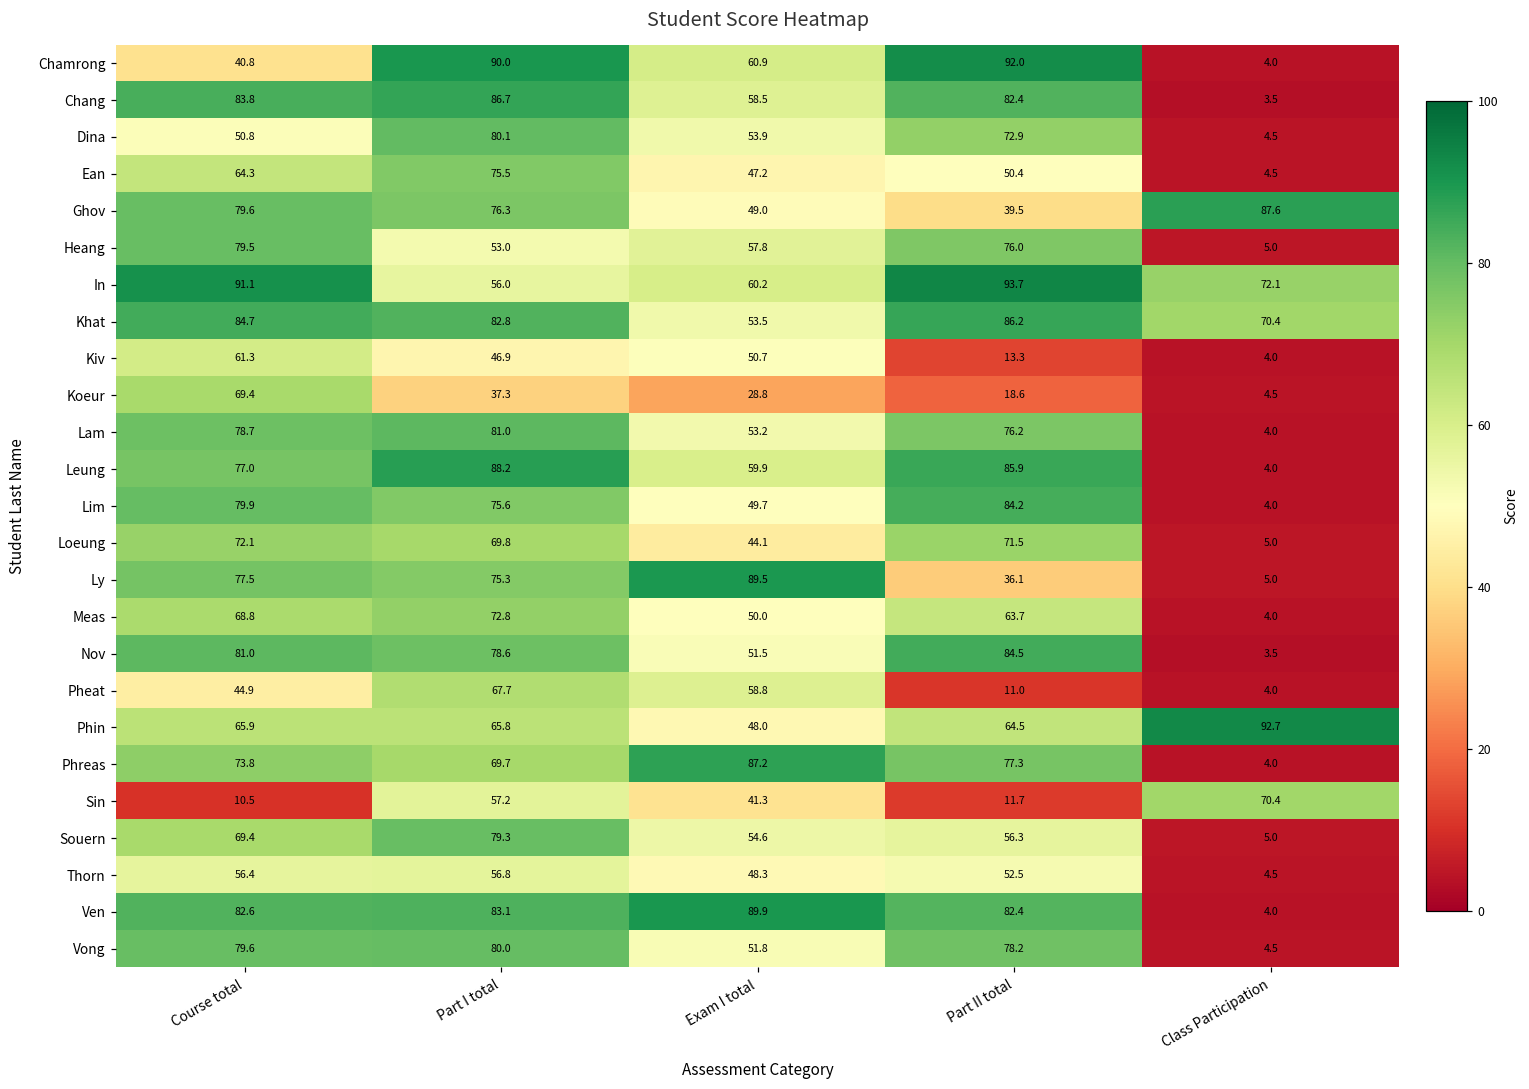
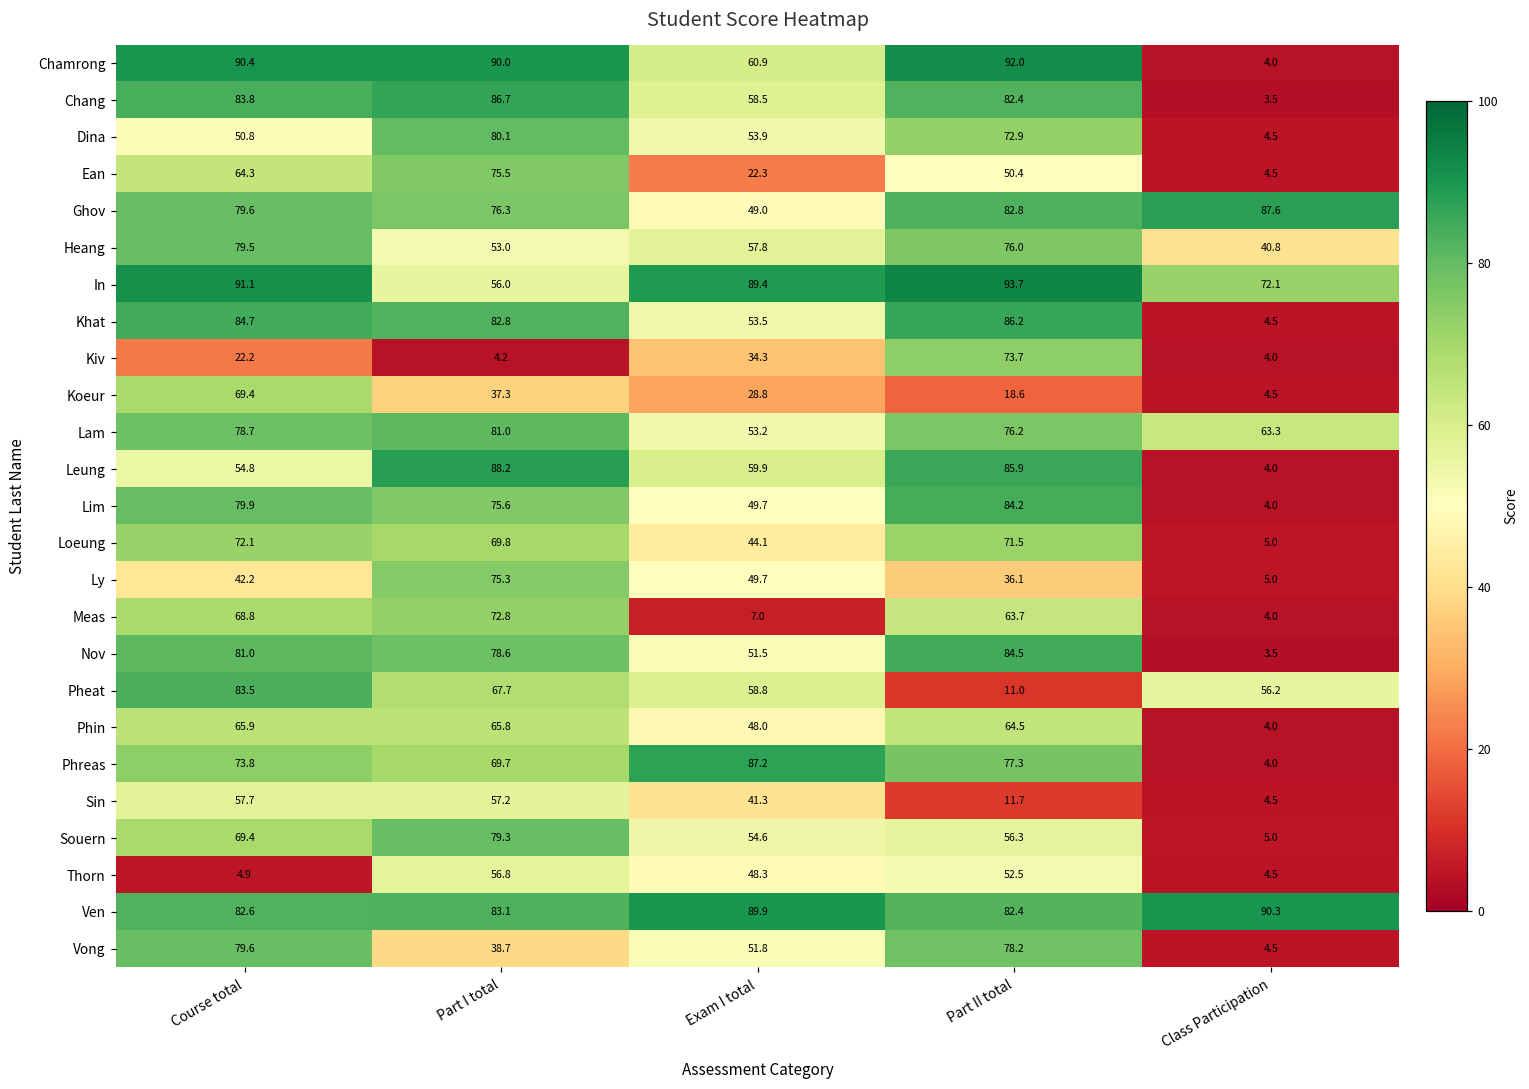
  {
    "Chamrong": {
-     "Course total": 40.8,
+     "Course total": 90.4,
      "Part I total": 90.0,
      "Exam I total": 60.9,
      "Part II total": 92.0,
      "Class Participation": 4.0
    },
    "Chang": {
      "Course total": 83.8,
      "Part I total": 86.7,
      "Exam I total": 58.5,
      "Part II total": 82.4,
      "Class Participation": 3.5
    },
    "Dina": {
      "Course total": 50.8,
      "Part I total": 80.1,
      "Exam I total": 53.9,
      "Part II total": 72.9,
      "Class Participation": 4.5
    },
    "Ean": {
      "Course total": 64.3,
      "Part I total": 75.5,
-     "Exam I total": 47.2,
+     "Exam I total": 22.3,
      "Part II total": 50.4,
      "Class Participation": 4.5
    },
    "Ghov": {
      "Course total": 79.6,
      "Part I total": 76.3,
      "Exam I total": 49.0,
-     "Part II total": 39.5,
+     "Part II total": 82.8,
      "Class Participation": 87.6
    },
    "Heang": {
      "Course total": 79.5,
      "Part I total": 53.0,
      "Exam I total": 57.8,
      "Part II total": 76.0,
-     "Class Participation": 5.0
+     "Class Participation": 40.8
    },
    "In": {
      "Course total": 91.1,
      "Part I total": 56.0,
-     "Exam I total": 60.2,
+     "Exam I total": 89.4,
      "Part II total": 93.7,
      "Class Participation": 72.1
    },
    "Khat": {
      "Course total": 84.7,
      "Part I total": 82.8,
      "Exam I total": 53.5,
      "Part II total": 86.2,
-     "Class Participation": 70.4
+     "Class Participation": 4.5
    },
    "Kiv": {
-     "Course total": 61.3,
-     "Part I total": 46.9,
-     "Exam I total": 50.7,
-     "Part II total": 13.3,
+     "Course total": 22.2,
+     "Part I total": 4.2,
+     "Exam I total": 34.3,
+     "Part II total": 73.7,
      "Class Participation": 4.0
    },
    "Koeur": {
      "Course total": 69.4,
      "Part I total": 37.3,
      "Exam I total": 28.8,
      "Part II total": 18.6,
      "Class Participation": 4.5
    },
    "Lam": {
      "Course total": 78.7,
      "Part I total": 81.0,
      "Exam I total": 53.2,
      "Part II total": 76.2,
-     "Class Participation": 4.0
+     "Class Participation": 63.3
    },
    "Leung": {
-     "Course total": 77.0,
+     "Course total": 54.8,
      "Part I total": 88.2,
      "Exam I total": 59.9,
      "Part II total": 85.9,
      "Class Participation": 4.0
    },
    "Lim": {
      "Course total": 79.9,
      "Part I total": 75.6,
      "Exam I total": 49.7,
      "Part II total": 84.2,
      "Class Participation": 4.0
    },
    "Loeung": {
      "Course total": 72.1,
      "Part I total": 69.8,
      "Exam I total": 44.1,
      "Part II total": 71.5,
      "Class Participation": 5.0
    },
    "Ly": {
-     "Course total": 77.5,
+     "Course total": 42.2,
      "Part I total": 75.3,
-     "Exam I total": 89.5,
+     "Exam I total": 49.7,
      "Part II total": 36.1,
      "Class Participation": 5.0
    },
    "Meas": {
      "Course total": 68.8,
      "Part I total": 72.8,
-     "Exam I total": 50.0,
+     "Exam I total": 7.0,
      "Part II total": 63.7,
      "Class Participation": 4.0
    },
    "Nov": {
      "Course total": 81.0,
      "Part I total": 78.6,
      "Exam I total": 51.5,
      "Part II total": 84.5,
      "Class Participation": 3.5
    },
    "Pheat": {
-     "Course total": 44.9,
+     "Course total": 83.5,
      "Part I total": 67.7,
      "Exam I total": 58.8,
      "Part II total": 11.0,
-     "Class Participation": 4.0
+     "Class Participation": 56.2
    },
    "Phin": {
      "Course total": 65.9,
      "Part I total": 65.8,
      "Exam I total": 48.0,
      "Part II total": 64.5,
-     "Class Participation": 92.7
+     "Class Participation": 4.0
    },
    "Phreas": {
      "Course total": 73.8,
      "Part I total": 69.7,
      "Exam I total": 87.2,
      "Part II total": 77.3,
      "Class Participation": 4.0
    },
    "Sin": {
-     "Course total": 10.5,
+     "Course total": 57.7,
      "Part I total": 57.2,
      "Exam I total": 41.3,
      "Part II total": 11.7,
-     "Class Participation": 70.4
+     "Class Participation": 4.5
    },
    "Souern": {
      "Course total": 69.4,
      "Part I total": 79.3,
      "Exam I total": 54.6,
      "Part II total": 56.3,
      "Class Participation": 5.0
    },
    "Thorn": {
-     "Course total": 56.4,
+     "Course total": 4.9,
      "Part I total": 56.8,
      "Exam I total": 48.3,
      "Part II total": 52.5,
      "Class Participation": 4.5
    },
    "Ven": {
      "Course total": 82.6,
      "Part I total": 83.1,
      "Exam I total": 89.9,
      "Part II total": 82.4,
-     "Class Participation": 4.0
+     "Class Participation": 90.3
    },
    "Vong": {
      "Course total": 79.6,
-     "Part I total": 80.0,
+     "Part I total": 38.7,
      "Exam I total": 51.8,
      "Part II total": 78.2,
      "Class Participation": 4.5
    }
  }
